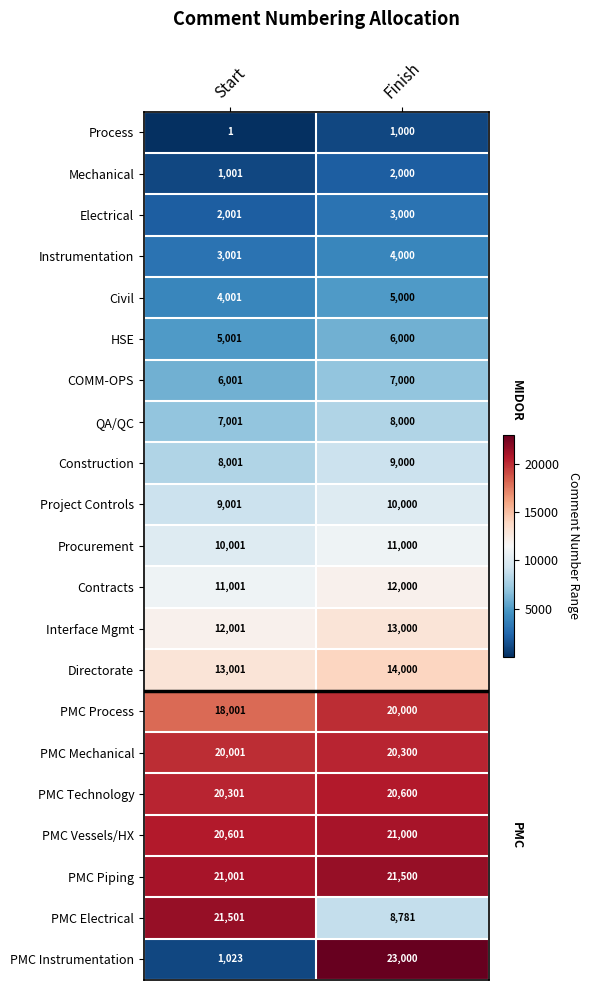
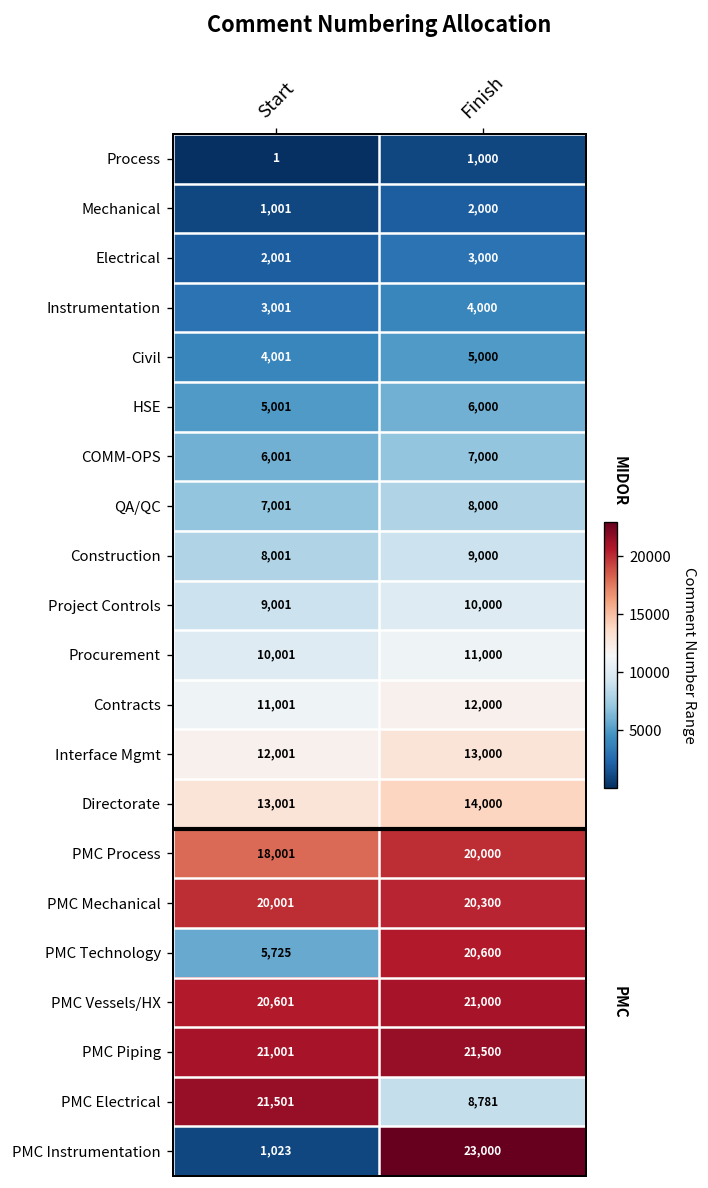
  {
    "Process": {
      "Start": "1",
      "Finish": "1,000"
    },
    "Mechanical": {
      "Start": "1,001",
      "Finish": "2,000"
    },
    "Electrical": {
      "Start": "2,001",
      "Finish": "3,000"
    },
    "Instrumentation": {
      "Start": "3,001",
      "Finish": "4,000"
    },
    "Civil": {
      "Start": "4,001",
      "Finish": "5,000"
    },
    "HSE": {
      "Start": "5,001",
      "Finish": "6,000"
    },
    "COMM-OPS": {
      "Start": "6,001",
      "Finish": "7,000"
    },
    "QA/QC": {
      "Start": "7,001",
      "Finish": "8,000"
    },
    "Construction": {
      "Start": "8,001",
      "Finish": "9,000"
    },
    "Project Controls": {
      "Start": "9,001",
      "Finish": "10,000"
    },
    "Procurement": {
      "Start": "10,001",
      "Finish": "11,000"
    },
    "Contracts": {
      "Start": "11,001",
      "Finish": "12,000"
    },
    "Interface Mgmt": {
      "Start": "12,001",
      "Finish": "13,000"
    },
    "Directorate": {
      "Start": "13,001",
      "Finish": "14,000"
    },
    "PMC Process": {
      "Start": "18,001",
      "Finish": "20,000"
    },
    "PMC Mechanical": {
      "Start": "20,001",
      "Finish": "20,300"
    },
    "PMC Technology": {
-     "Start": "20,301",
+     "Start": "5,725",
      "Finish": "20,600"
    },
    "PMC Vessels/HX": {
      "Start": "20,601",
      "Finish": "21,000"
    },
    "PMC Piping": {
      "Start": "21,001",
      "Finish": "21,500"
    },
    "PMC Electrical": {
      "Start": "21,501",
      "Finish": "8,781"
    },
    "PMC Instrumentation": {
      "Start": "1,023",
      "Finish": "23,000"
    }
  }
